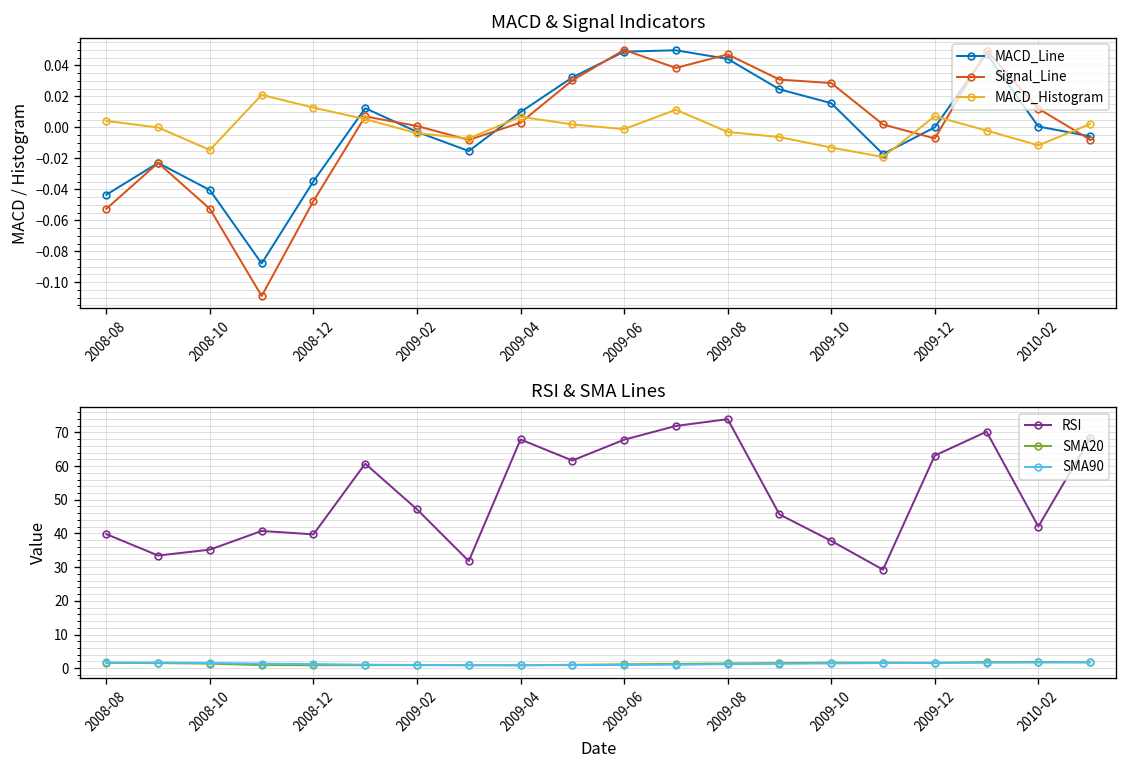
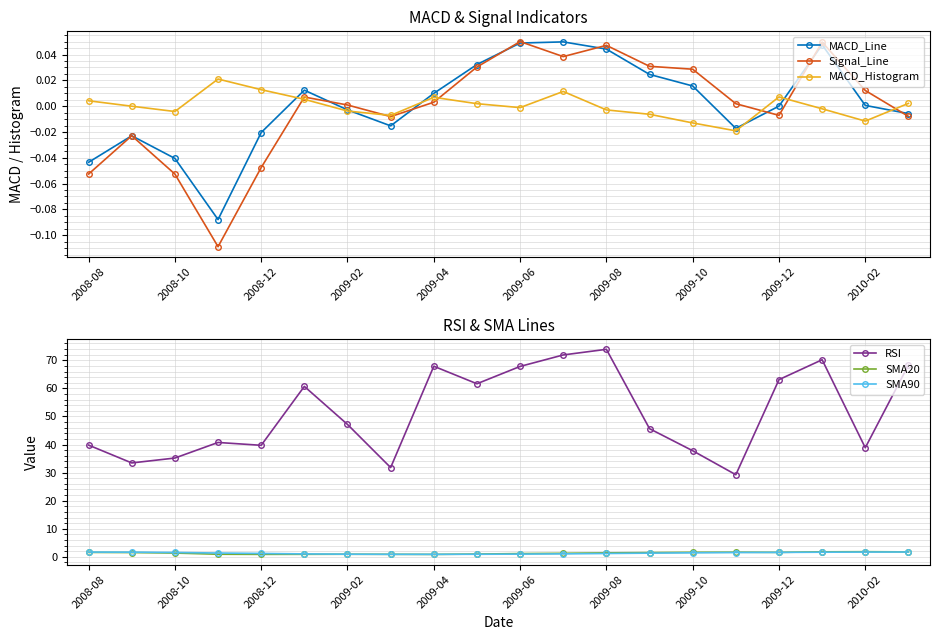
  {
    "MACD & Signal Indicators": {
      "MACD_Line": {
        "2008-08": -0.043,
        "2008-10": -0.041,
-       "2008-12": -0.035,
+       "2008-12": -0.020,
        "2009-04": 0.010,
        "2009-08": 0.044,
        "2009-10": 0.016,
        "2009-12": 0.000,
        "2010-02": 0.001
      },
      "Signal_Line": {
        "2008-08": -0.053,
        "2008-10": -0.053,
        "2008-12": -0.048,
        "2009-02": 0.001,
        "2009-04": 0.003,
        "2009-08": 0.047,
        "2009-10": 0.029,
        "2009-12": -0.007,
        "2010-02": 0.012
      },
      "MACD_Histogram": {
        "2008-08": 0.004,
-       "2008-10": -0.015,
+       "2008-10": -0.004,
        "2008-12": 0.013,
        "2009-04": 0.007,
        "2009-06": -0.001,
        "2009-08": -0.003,
        "2009-10": -0.013,
        "2009-12": 0.007,
        "2010-02": -0.012
      }
    },
    "RSI & SMA Lines": {
      "RSI": {
        "2008-08": 40,
        "2008-10": 35,
        "2008-12": 40,
        "2009-02": 47,
        "2009-04": 68,
        "2009-06": 68,
        "2009-08": 74,
        "2009-10": 38,
        "2009-12": 63,
-       "2010-02": 42
+       "2010-02": 39
      }
    }
  }
